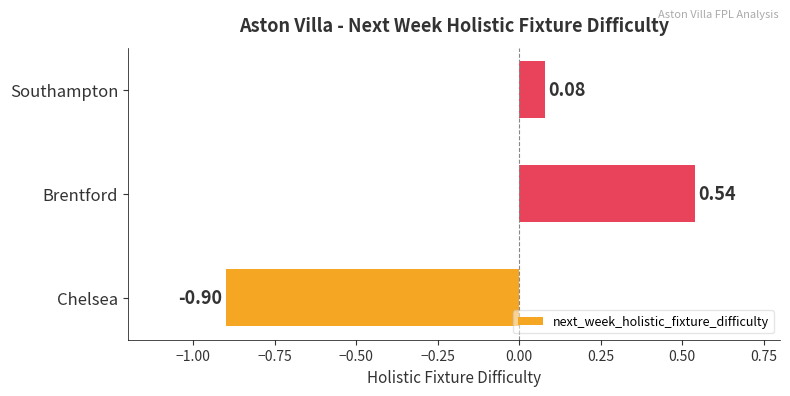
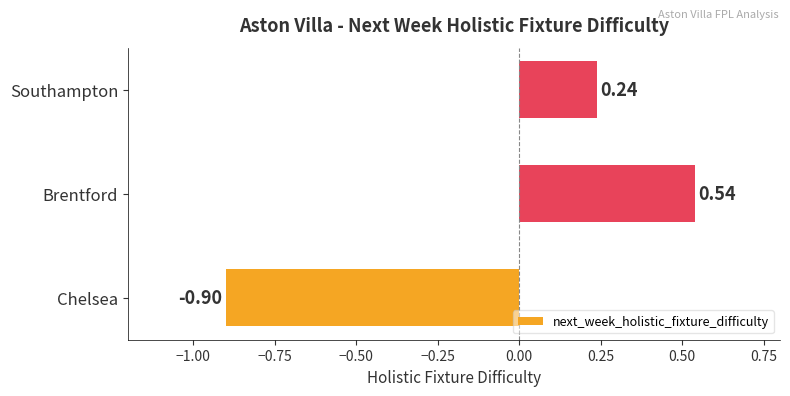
  {
-   "Southampton": 0.08,
+   "Southampton": 0.24,
    "Brentford": 0.54,
    "Chelsea": -0.90
  }
